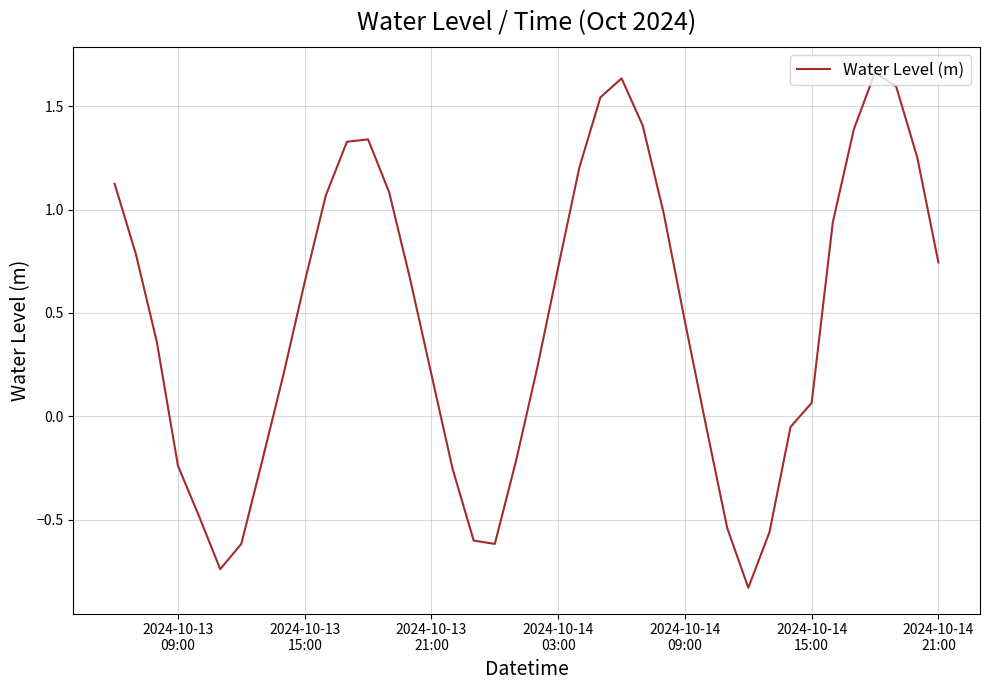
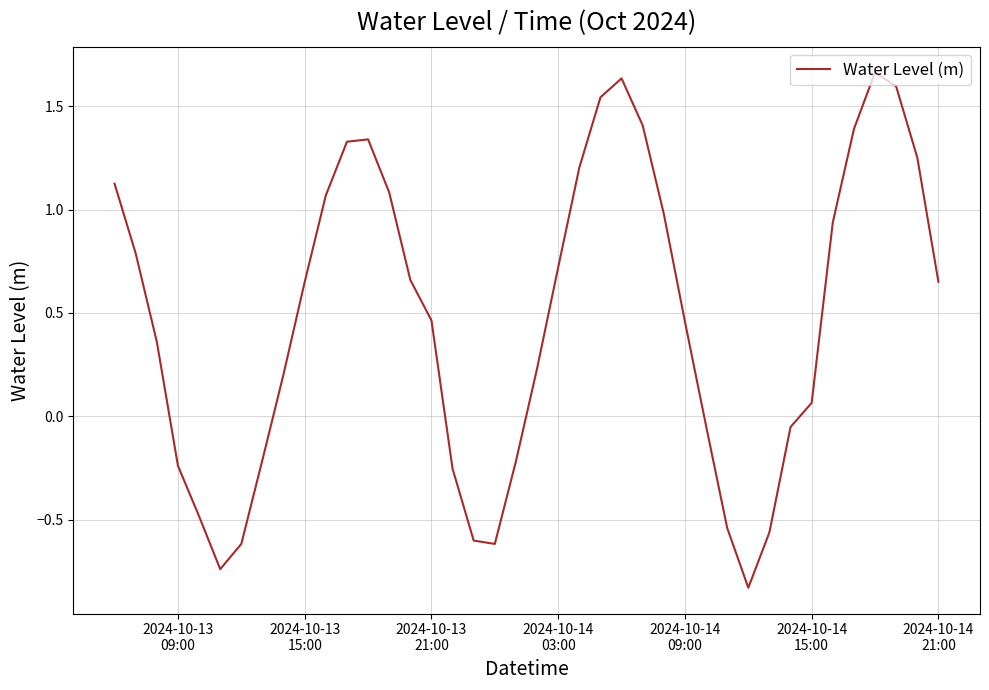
  {
    "2024-10-13 09:00": -0.24,
    "2024-10-13 15:00": 0.65,
-   "2024-10-13 21:00": 0.20,
+   "2024-10-13 21:00": 0.46,
    "2024-10-14 03:00": 0.72,
    "2024-10-14 09:00": 0.46,
    "2024-10-14 15:00": 0.07,
-   "2024-10-14 21:00": 0.74
+   "2024-10-14 21:00": 0.65
  }
